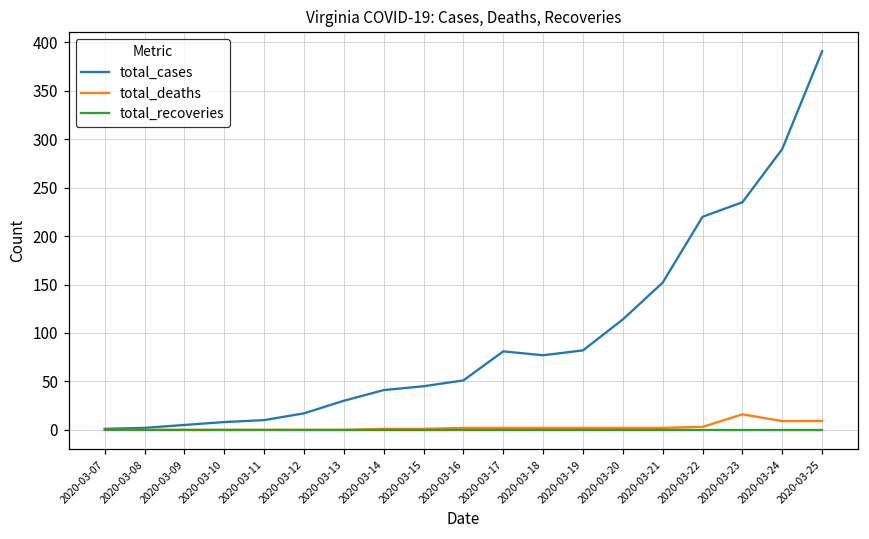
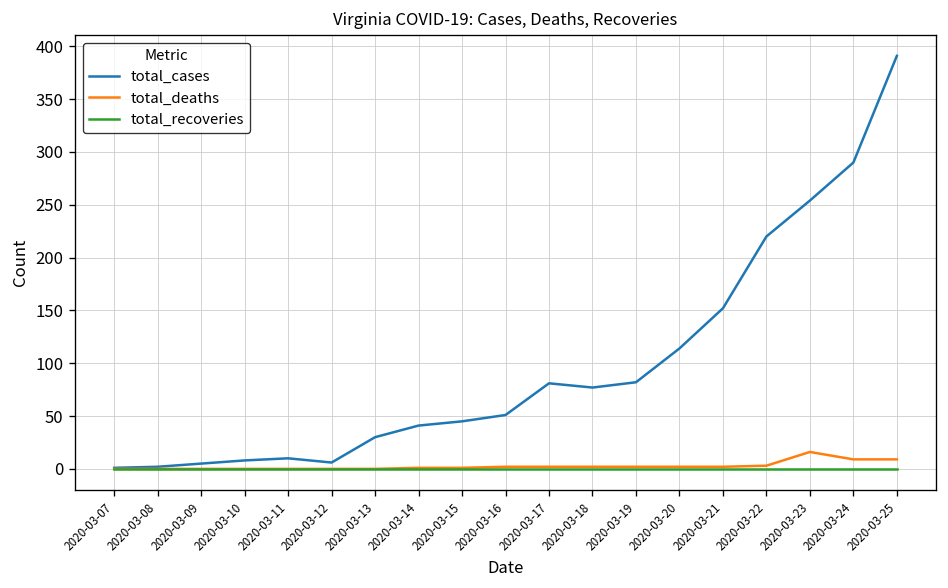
  {
    "total_cases": {
      "2020-03-09": 10,
      "2020-03-10": 10,
      "2020-03-11": 10,
-     "2020-03-12": 20,
+     "2020-03-12": 10,
      "2020-03-13": 30,
      "2020-03-14": 40,
      "2020-03-15": 50,
      "2020-03-16": 50,
      "2020-03-17": 80,
      "2020-03-18": 80,
      "2020-03-19": 80,
      "2020-03-20": 110,
      "2020-03-21": 150,
      "2020-03-22": 220,
-     "2020-03-23": 240,
+     "2020-03-23": 250,
      "2020-03-24": 290,
      "2020-03-25": 390
    },
    "total_deaths": {
      "2020-03-22": 0,
      "2020-03-23": 20,
      "2020-03-24": 10,
      "2020-03-25": 10
    },
    "total_recoveries": {
      "2020-03-22": 0,
      "2020-03-23": 0,
      "2020-03-24": 0,
      "2020-03-25": 0
    }
  }
